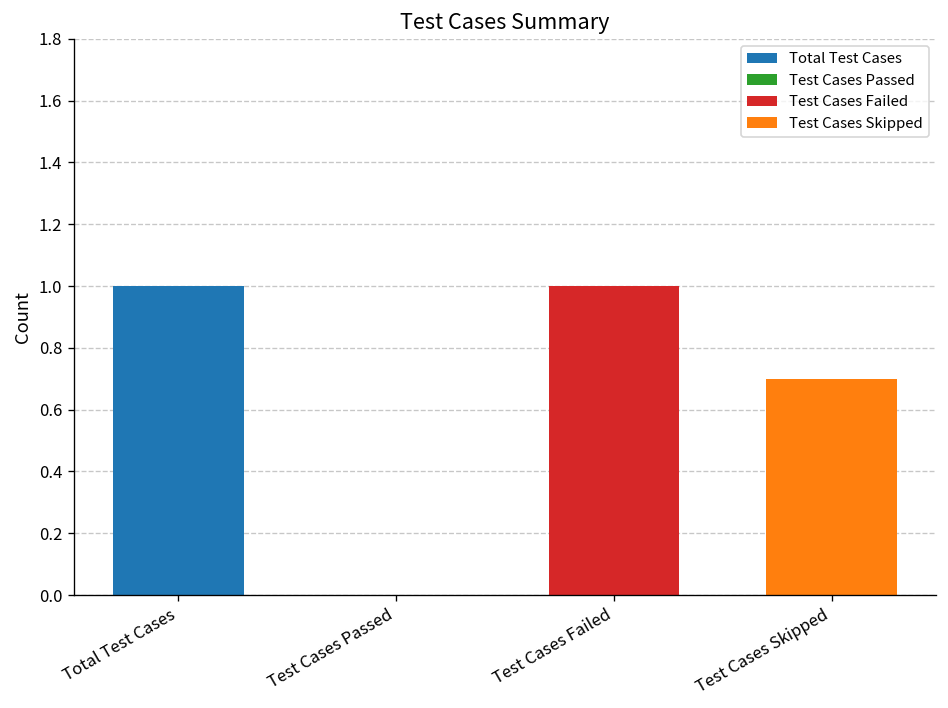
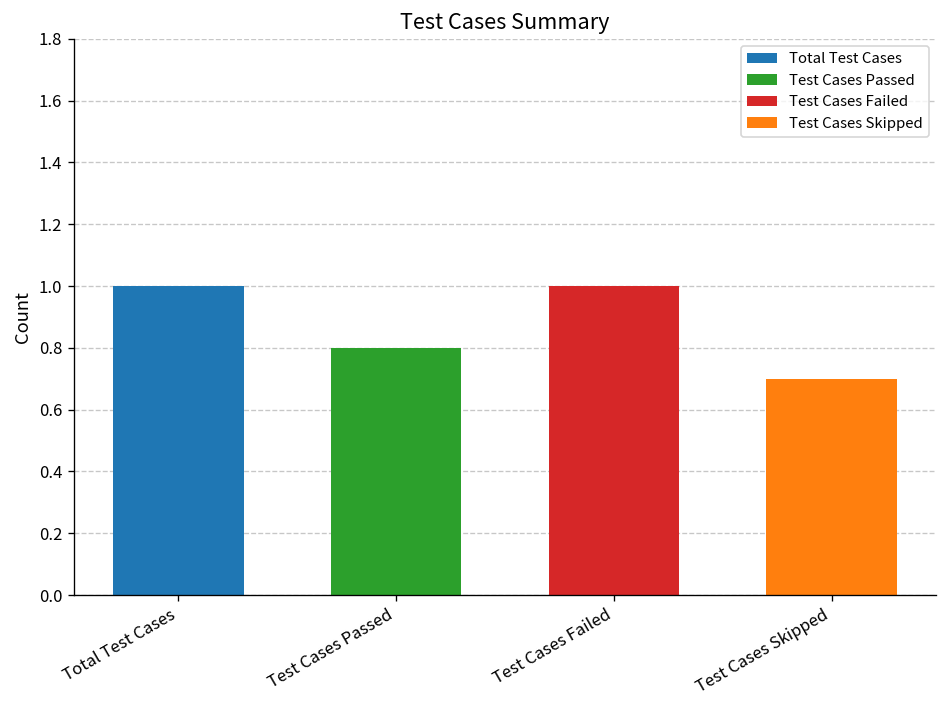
  {
    "Total Test Cases": 1.0,
-   "Test Cases Passed": 0.0,
+   "Test Cases Passed": 0.8,
    "Test Cases Failed": 1.0,
    "Test Cases Skipped": 0.7
  }
